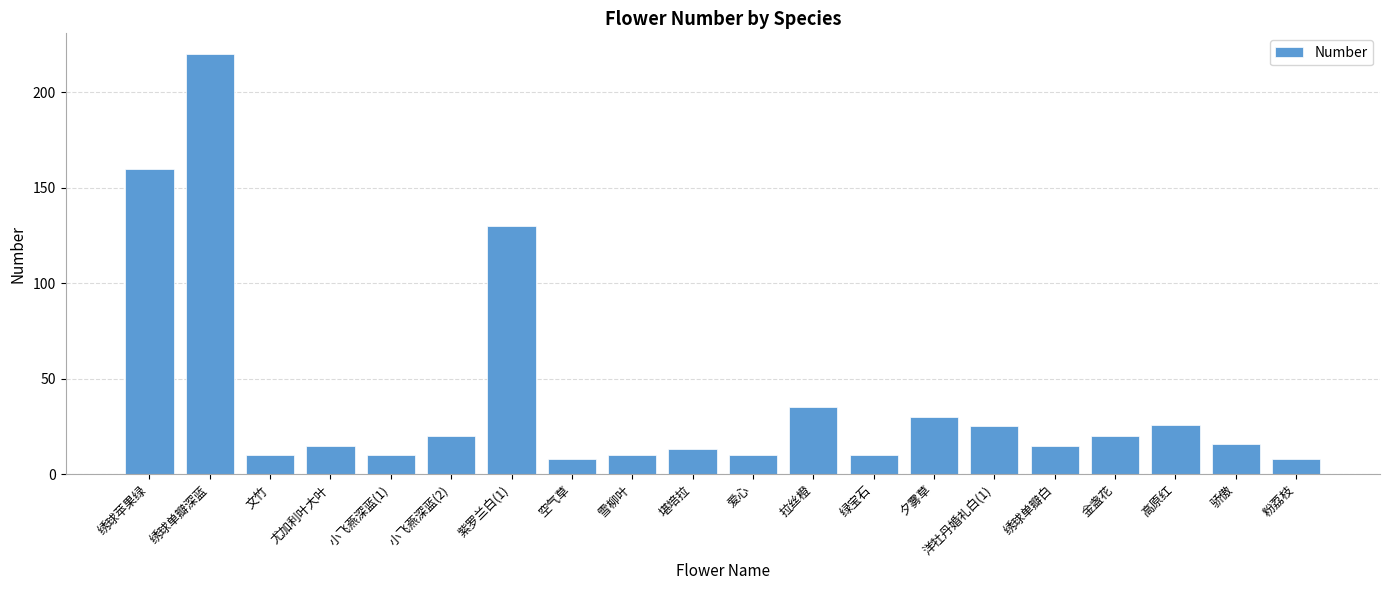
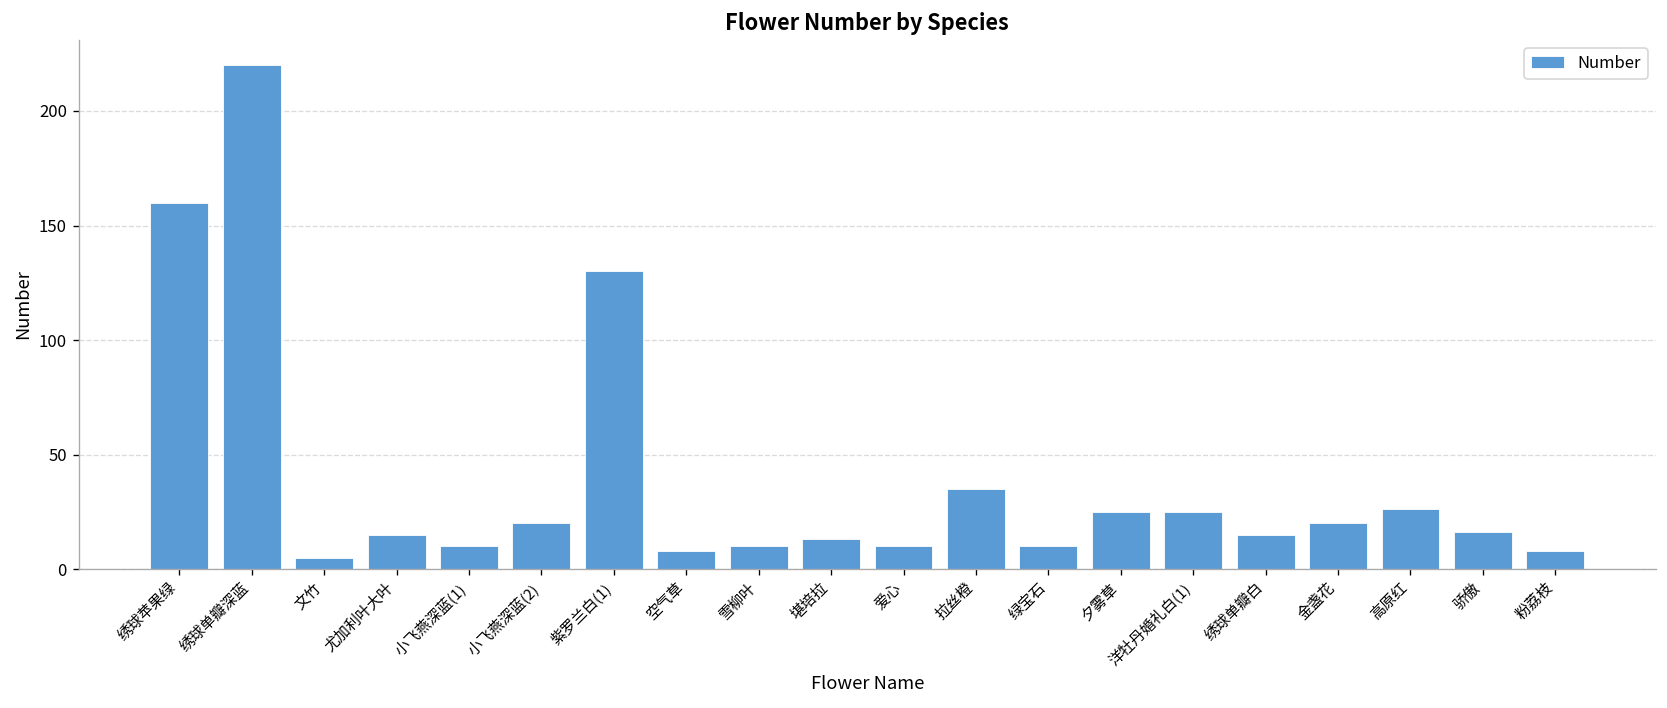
  {
    "绣球苹果绿": 160,
    "绣球单瓣深蓝": 220,
-   "文竹": 10,
+   "文竹": 5,
    "尤加利叶大叶": 15,
    "小飞燕深蓝(1)": 10,
    "小飞燕深蓝(2)": 20,
    "紫罗兰白(1)": 130,
    "空气草": 8,
    "雪柳叶": 10,
    "堪培拉": 13,
    "爱心": 10,
    "拉丝橙": 35,
    "绿宝石": 10,
-   "夕雾草": 30,
+   "夕雾草": 25,
    "洋牡丹婚礼白(1)": 25,
    "绣球单瓣白": 15,
    "金盏花": 20,
    "高原红": 26,
    "骄傲": 16,
    "粉荔枝": 8
  }
